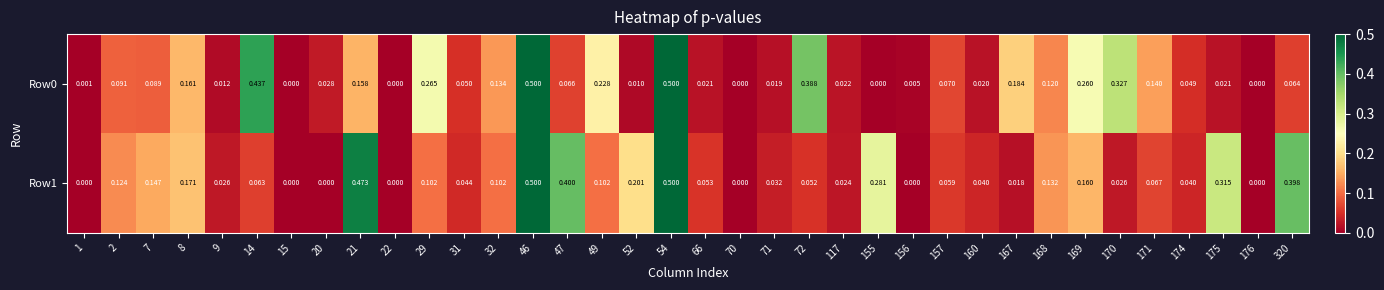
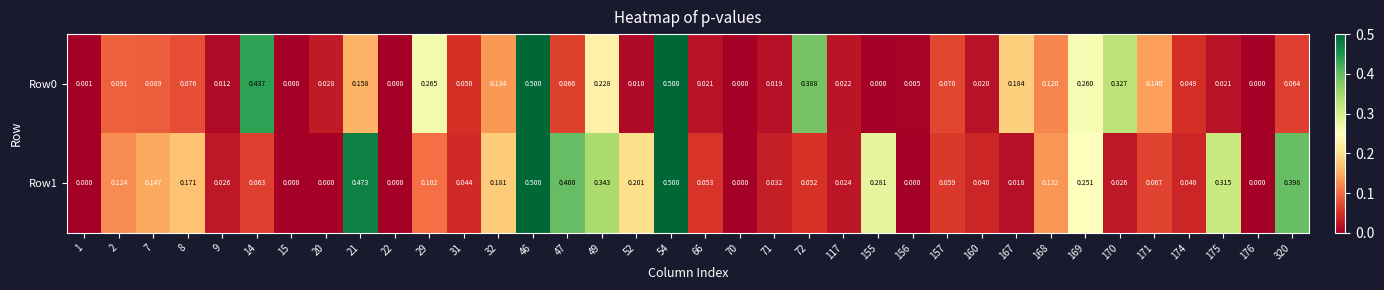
  {
    "Row0": {
      "1": 0.001,
      "2": 0.091,
      "7": 0.089,
-     "8": 0.161,
+     "8": 0.076,
      "9": 0.012,
      "14": 0.437,
      "15": 0.000,
      "20": 0.028,
      "21": 0.158,
      "22": 0.000,
      "29": 0.265,
      "31": 0.050,
      "32": 0.134,
      "46": 0.500,
      "47": 0.066,
      "49": 0.228,
      "52": 0.010,
      "54": 0.500,
      "66": 0.021,
      "70": 0.000,
      "71": 0.019,
      "72": 0.388,
      "117": 0.022,
      "155": 0.000,
      "156": 0.005,
      "157": 0.070,
      "160": 0.020,
      "167": 0.184,
      "168": 0.120,
      "169": 0.260,
      "170": 0.327,
      "171": 0.140,
      "174": 0.049,
      "175": 0.021,
      "176": 0.000,
      "320": 0.064
    },
    "Row1": {
      "1": 0.000,
      "2": 0.124,
      "7": 0.147,
      "8": 0.171,
      "9": 0.026,
      "14": 0.063,
      "15": 0.000,
      "20": 0.000,
      "21": 0.473,
      "22": 0.000,
      "29": 0.102,
      "31": 0.044,
-     "32": 0.102,
+     "32": 0.181,
      "46": 0.500,
      "47": 0.400,
-     "49": 0.102,
+     "49": 0.343,
      "52": 0.201,
      "54": 0.500,
      "66": 0.053,
      "70": 0.000,
      "71": 0.032,
      "72": 0.052,
      "117": 0.024,
      "155": 0.281,
      "156": 0.000,
      "157": 0.059,
      "160": 0.040,
      "167": 0.018,
      "168": 0.132,
-     "169": 0.160,
+     "169": 0.251,
      "170": 0.026,
      "171": 0.067,
      "174": 0.040,
      "175": 0.315,
      "176": 0.000,
      "320": 0.398
    }
  }
